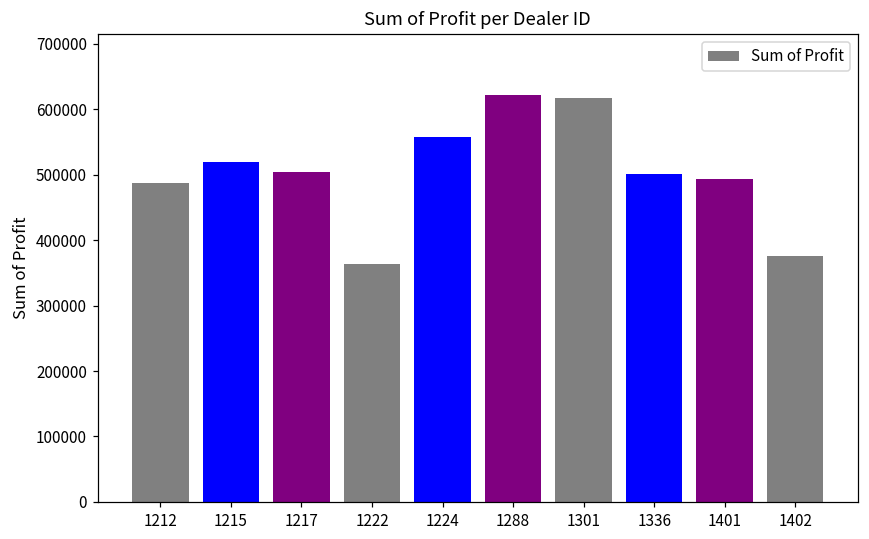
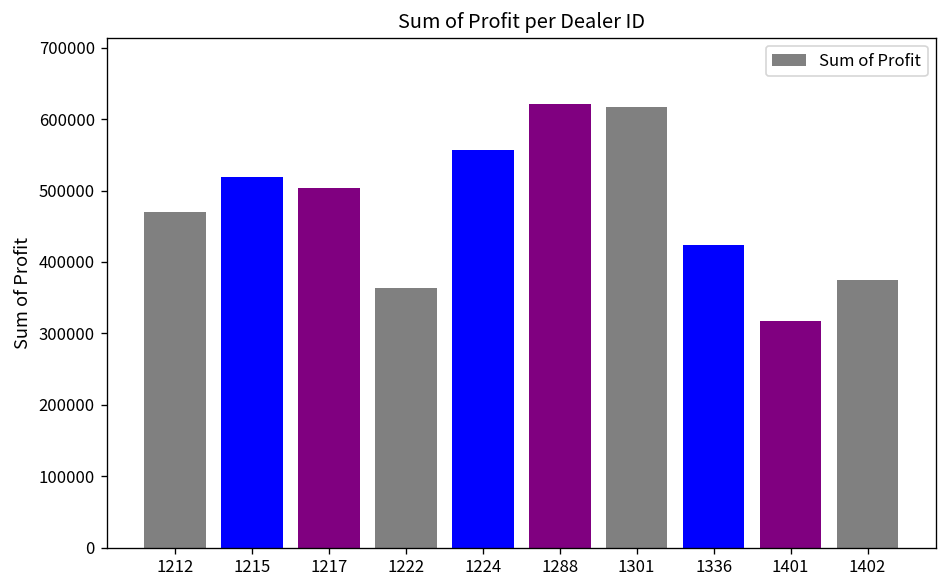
  {
-   "1212": 490000,
+   "1212": 470000,
    "1215": 520000,
    "1217": 500000,
    "1222": 360000,
    "1224": 560000,
    "1288": 620000,
    "1301": 620000,
-   "1336": 500000,
-   "1401": 490000,
+   "1336": 420000,
+   "1401": 320000,
    "1402": 380000
  }
